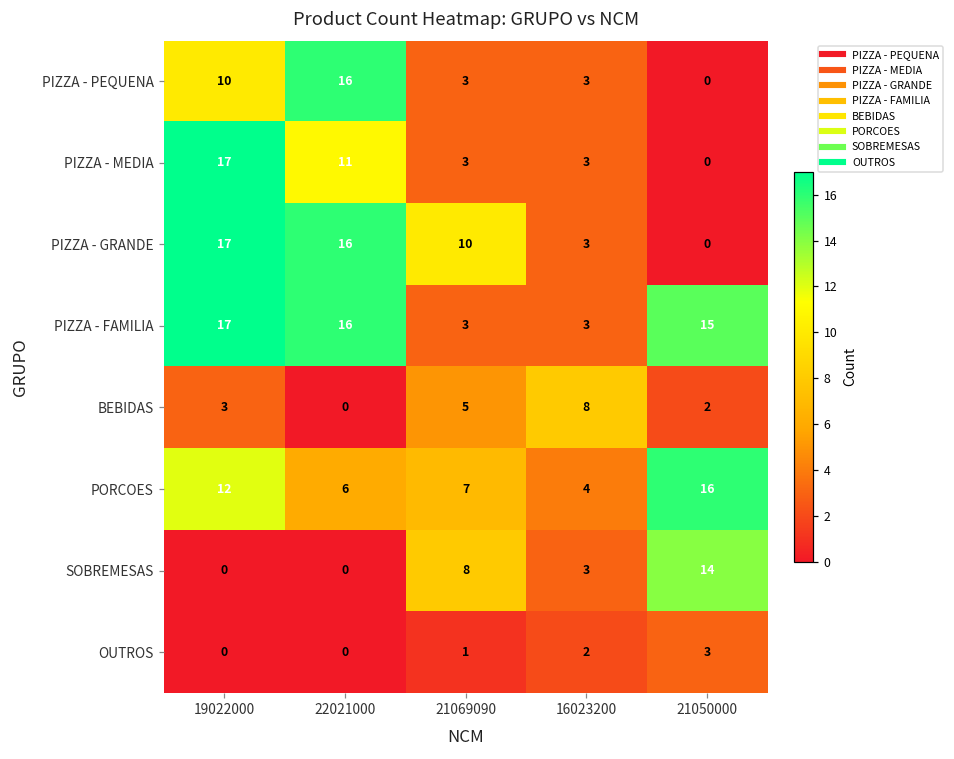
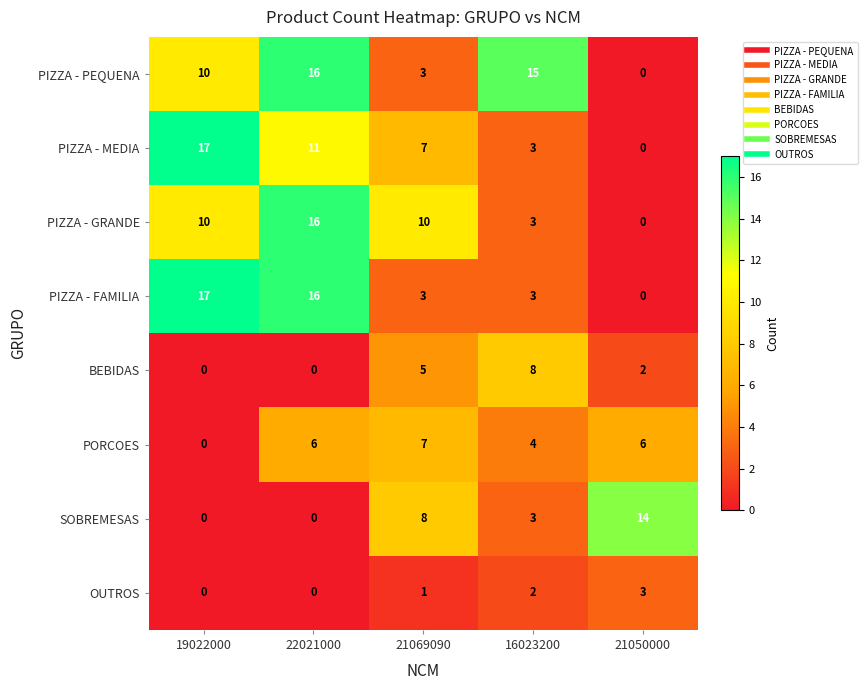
  {
    "PIZZA - PEQUENA": {
      "19022000": 10,
      "22021000": 16,
      "21069090": 3,
-     "16023200": 3,
+     "16023200": 15,
      "21050000": 0
    },
    "PIZZA - MEDIA": {
      "19022000": 17,
      "22021000": 11,
-     "21069090": 3,
+     "21069090": 7,
      "16023200": 3,
      "21050000": 0
    },
    "PIZZA - GRANDE": {
-     "19022000": 17,
+     "19022000": 10,
      "22021000": 16,
      "21069090": 10,
      "16023200": 3,
      "21050000": 0
    },
    "PIZZA - FAMILIA": {
      "19022000": 17,
      "22021000": 16,
      "21069090": 3,
      "16023200": 3,
-     "21050000": 15
+     "21050000": 0
    },
    "BEBIDAS": {
-     "19022000": 3,
+     "19022000": 0,
      "22021000": 0,
      "21069090": 5,
      "16023200": 8,
      "21050000": 2
    },
    "PORCOES": {
-     "19022000": 12,
+     "19022000": 0,
      "22021000": 6,
      "21069090": 7,
      "16023200": 4,
-     "21050000": 16
+     "21050000": 6
    },
    "SOBREMESAS": {
      "19022000": 0,
      "22021000": 0,
      "21069090": 8,
      "16023200": 3,
      "21050000": 14
    },
    "OUTROS": {
      "19022000": 0,
      "22021000": 0,
      "21069090": 1,
      "16023200": 2,
      "21050000": 3
    }
  }
